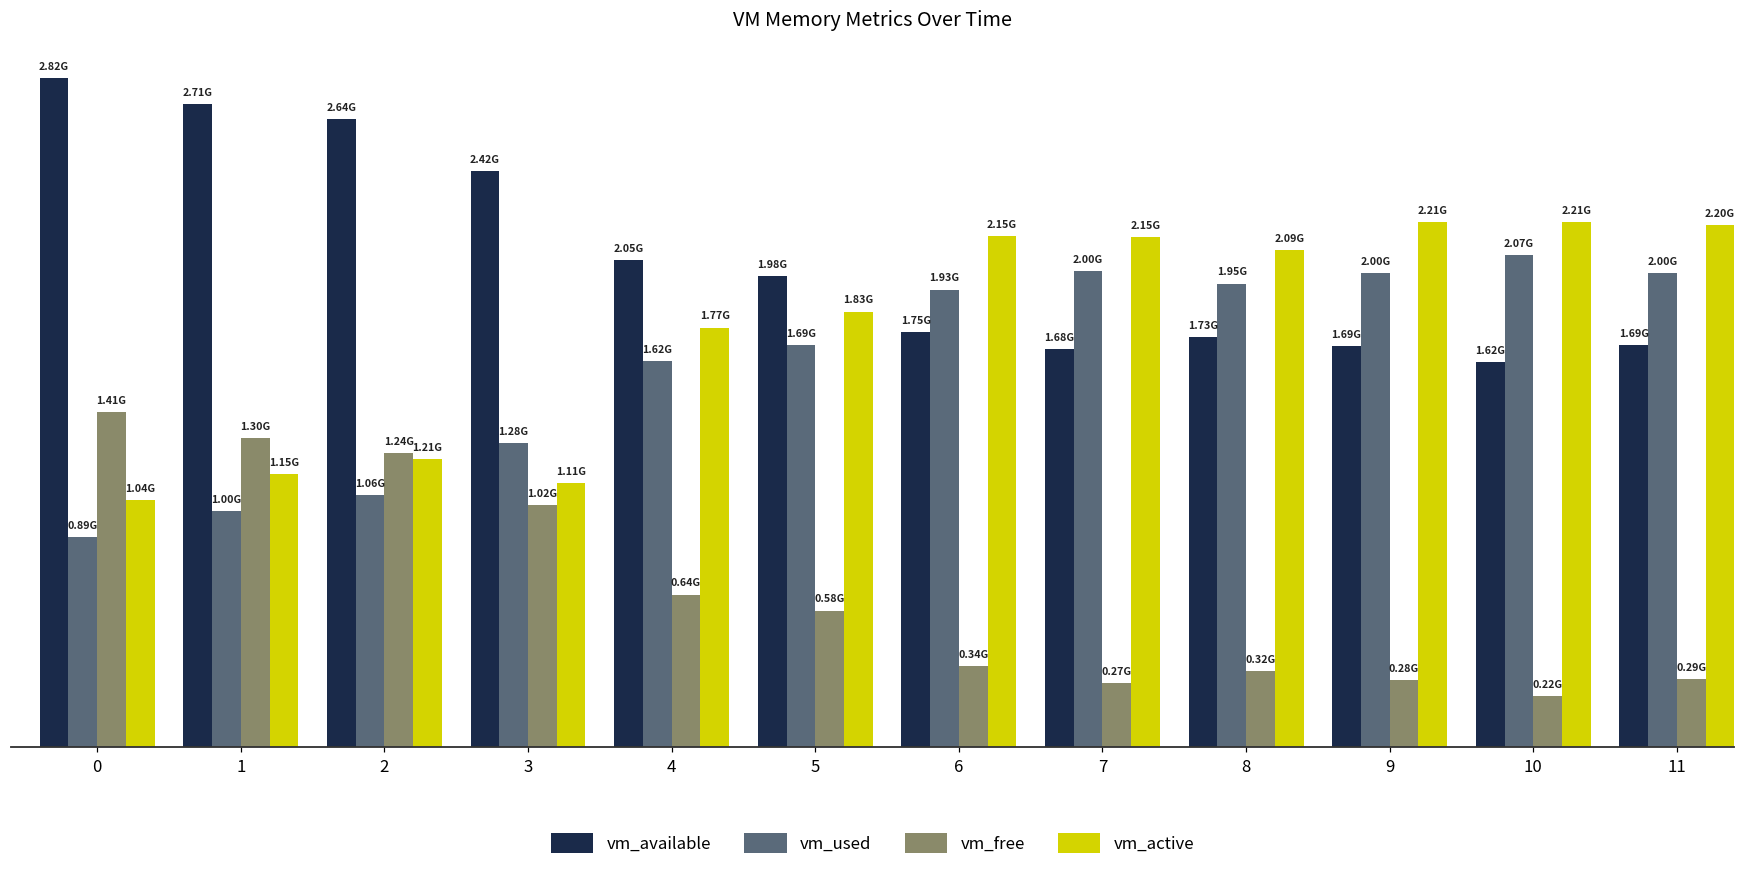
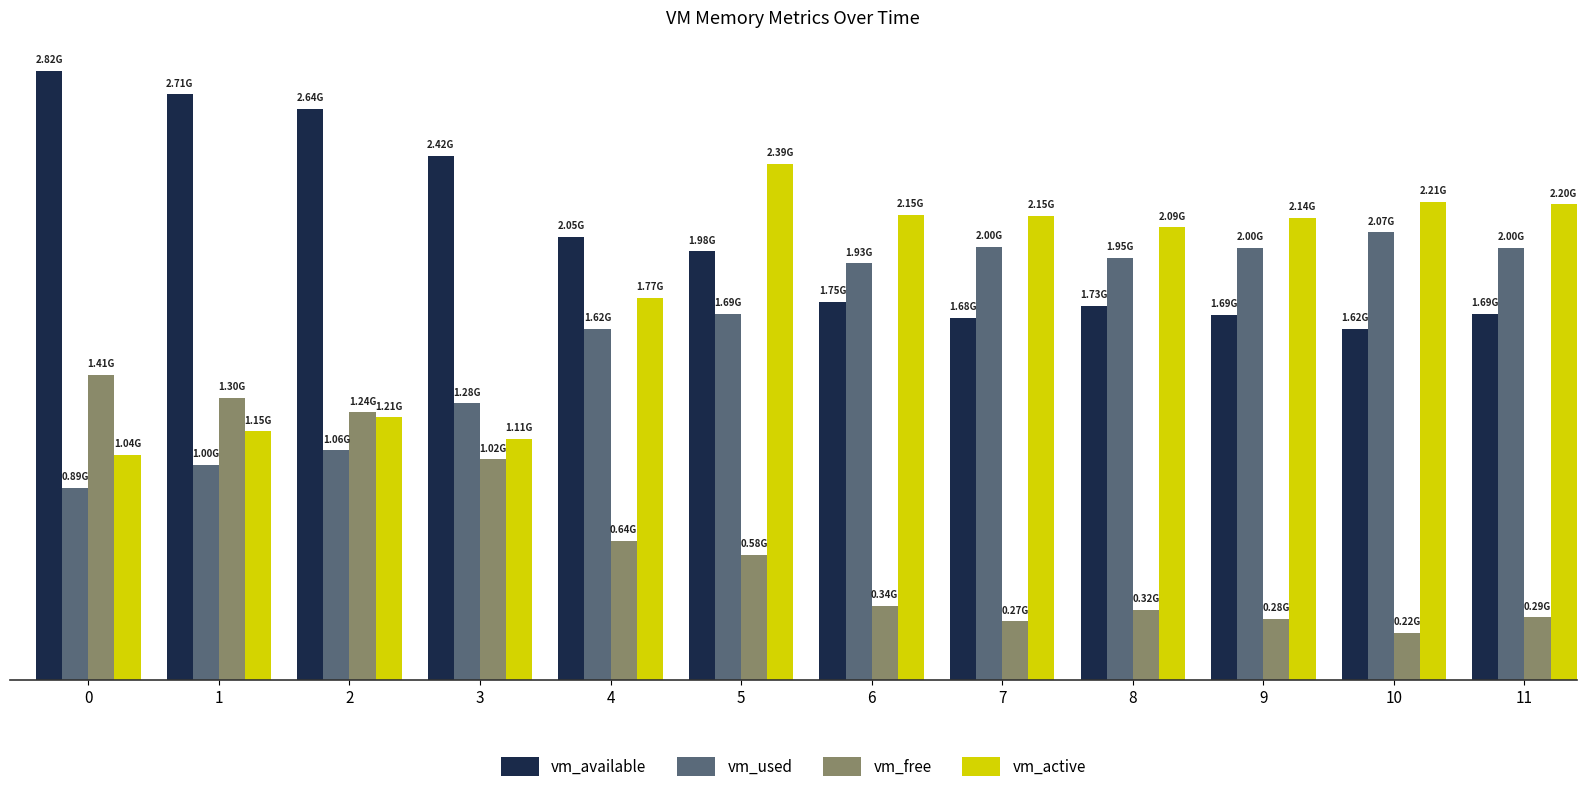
  {
    "vm_available": {
      "0": "2.82G",
      "1": "2.71G",
      "2": "2.64G",
      "3": "2.42G",
      "4": "2.05G",
      "5": "1.98G",
      "6": "1.75G",
      "7": "1.68G",
      "8": "1.73G",
      "9": "1.69G",
      "10": "1.62G",
      "11": "1.69G"
    },
    "vm_active": {
      "0": "1.04G",
      "1": "1.15G",
      "2": "1.21G",
      "3": "1.11G",
      "4": "1.77G",
-     "5": "1.83G",
+     "5": "2.39G",
      "6": "2.15G",
      "7": "2.15G",
      "8": "2.09G",
-     "9": "2.21G",
+     "9": "2.14G",
      "10": "2.21G",
      "11": "2.20G"
    }
  }
